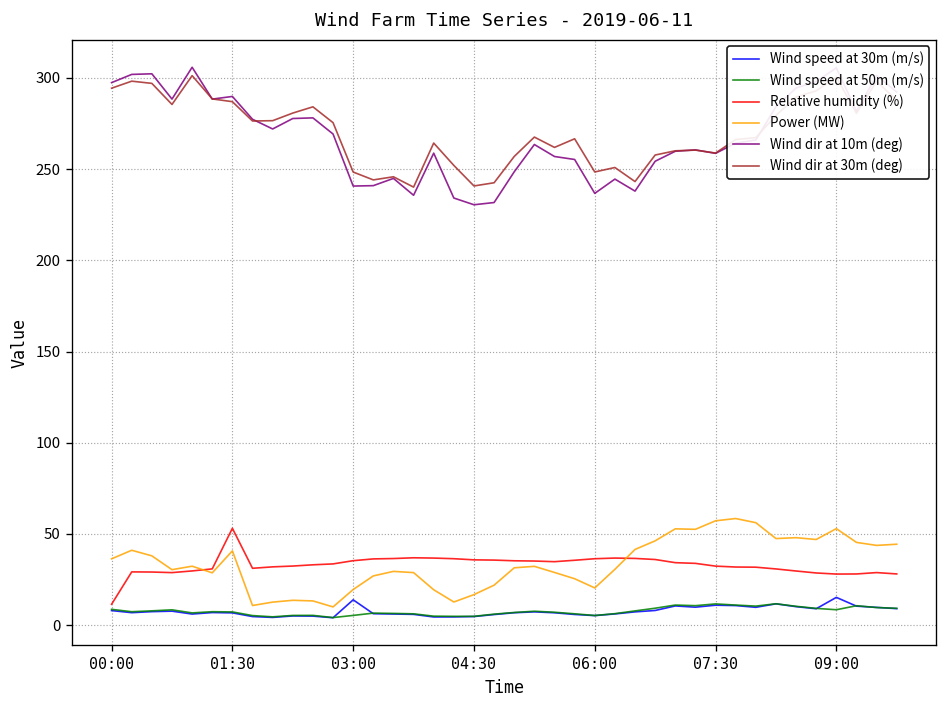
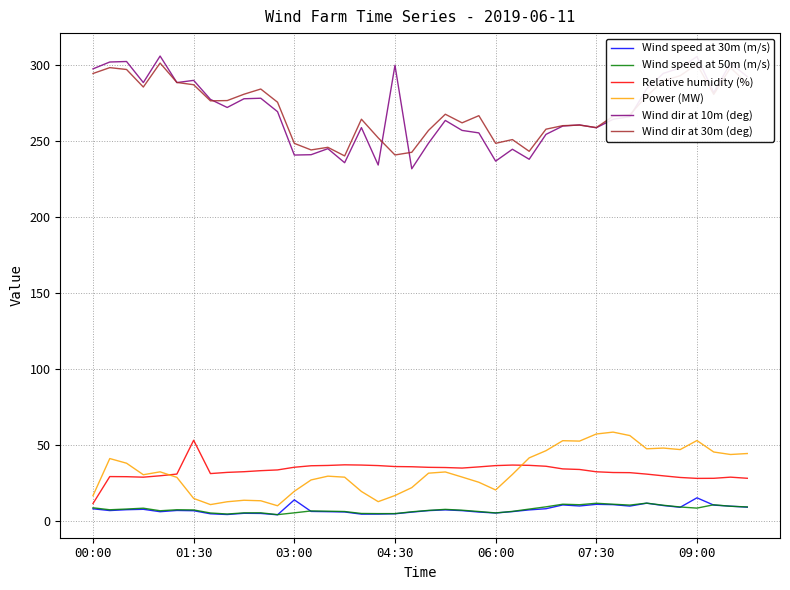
  {
    "Wind speed at 30m (m/s)": {
      "03:00": 14,
      "09:00": 15
    },
    "Wind speed at 50m (m/s)": {
      "03:00": 5,
      "09:00": 8
    },
    "Relative humidity (%)": {
      "00:00": 11,
      "01:30": 53,
      "03:00": 35,
      "04:30": 36,
      "06:00": 36,
      "07:30": 32,
      "09:00": 28
    },
    "Power (MW)": {
-     "00:00": 36,
-     "01:30": 41,
+     "00:00": 17,
+     "01:30": 15,
      "03:00": 20,
      "04:30": 17,
      "06:00": 20,
      "07:30": 57,
      "09:00": 53
    },
    "Wind dir at 10m (deg)": {
      "00:00": 297,
      "01:30": 290,
      "03:00": 241,
-     "04:30": 230,
+     "04:30": 300,
      "06:00": 237
    },
    "Wind dir at 30m (deg)": {
      "00:00": 294,
      "01:30": 287,
      "03:00": 248,
      "04:30": 241,
      "06:00": 248
    }
  }
